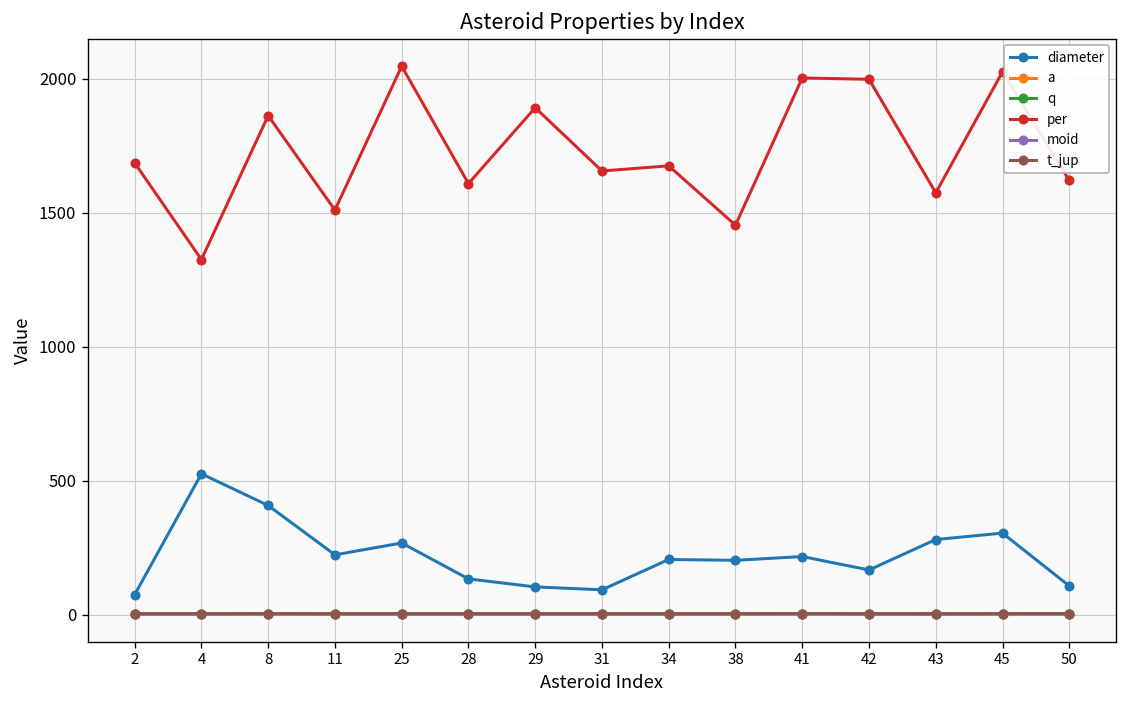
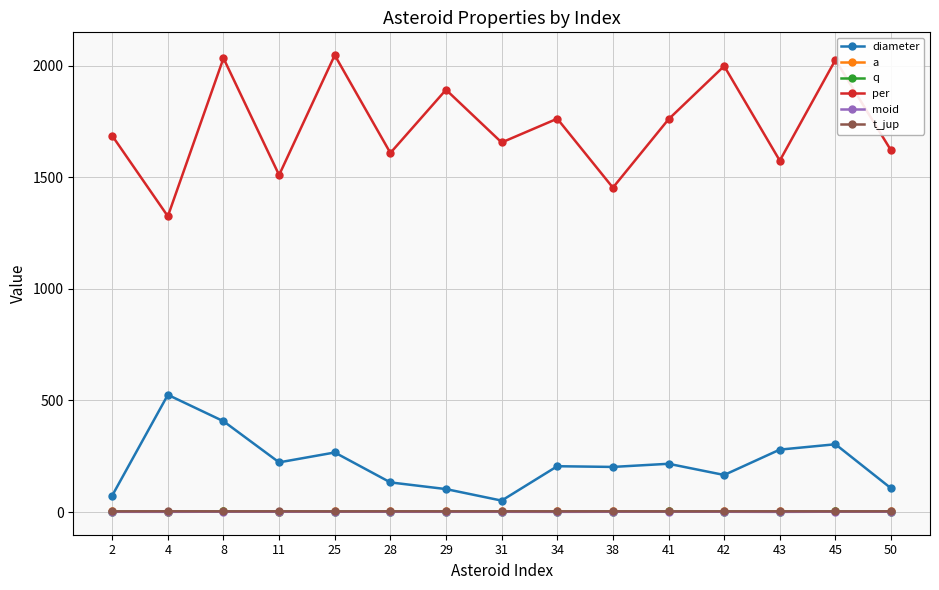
  {
    "diameter": {
      "2": 70,
      "4": 530,
      "8": 410,
      "11": 220,
      "25": 270,
      "28": 130,
      "29": 100,
-     "31": 90,
+     "31": 50,
      "34": 210,
      "38": 200,
      "41": 220,
      "42": 170,
      "43": 280,
      "45": 300,
      "50": 110
    },
    "per": {
      "2": 1690,
      "4": 1330,
-     "8": 1860,
+     "8": 2030,
      "11": 1510,
      "25": 2050,
      "28": 1610,
      "29": 1890,
      "31": 1660,
-     "34": 1680,
+     "34": 1760,
      "38": 1450,
-     "41": 2000,
+     "41": 1760,
      "42": 2000,
      "43": 1570,
      "45": 2030,
      "50": 1620
    }
  }
